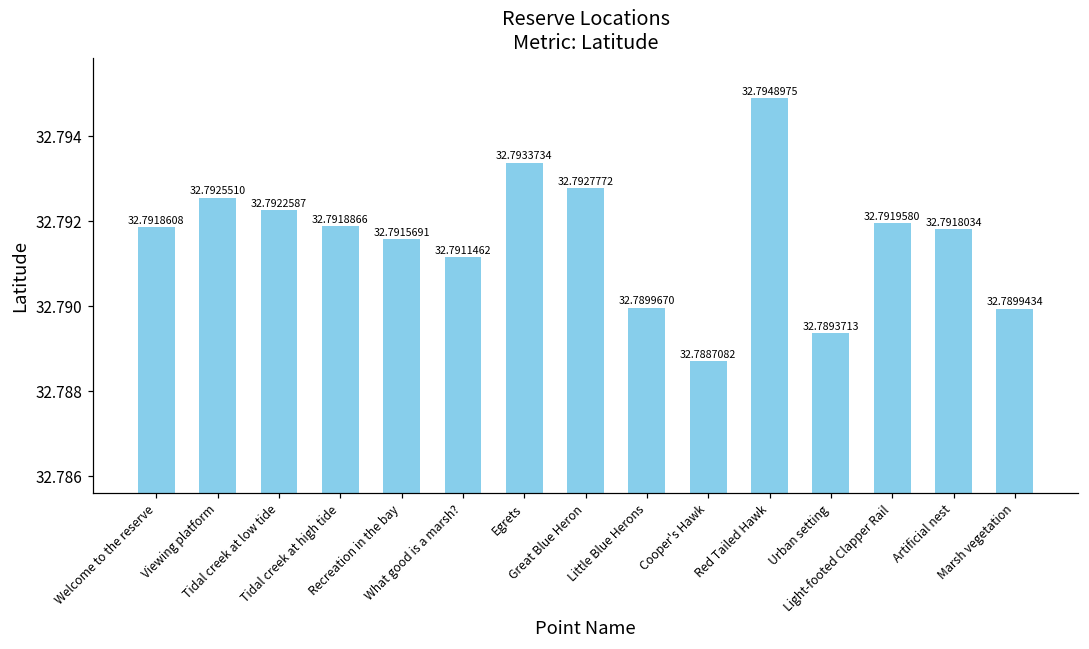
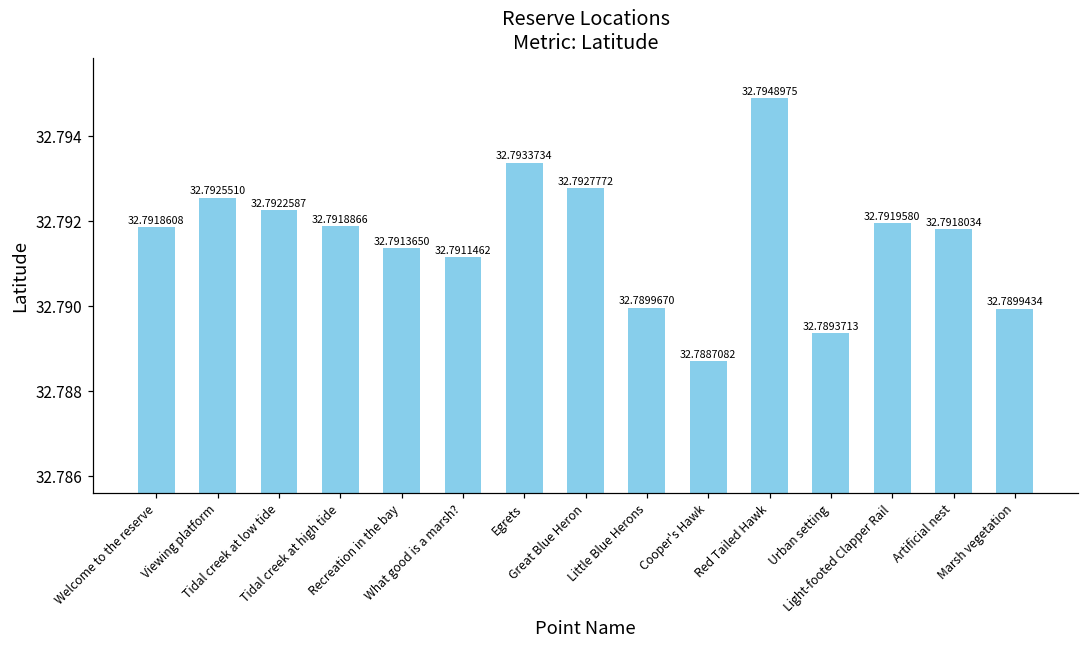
  {
    "Welcome to the reserve": 32.7918608,
    "Viewing platform": 32.7925510,
    "Tidal creek at low tide": 32.7922587,
    "Tidal creek at high tide": 32.7918866,
-   "Recreation in the bay": 32.7915691,
+   "Recreation in the bay": 32.7913650,
    "What good is a marsh?": 32.7911462,
    "Egrets": 32.7933734,
    "Great Blue Heron": 32.7927772,
    "Little Blue Herons": 32.7899670,
    "Cooper's Hawk": 32.7887082,
    "Red Tailed Hawk": 32.7948975,
    "Urban setting": 32.7893713,
    "Light-footed Clapper Rail": 32.7919580,
    "Artificial nest": 32.7918034,
    "Marsh vegetation": 32.7899434
  }
